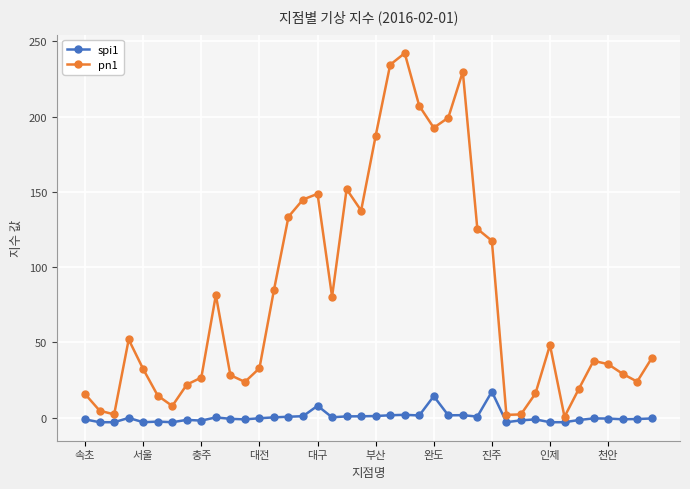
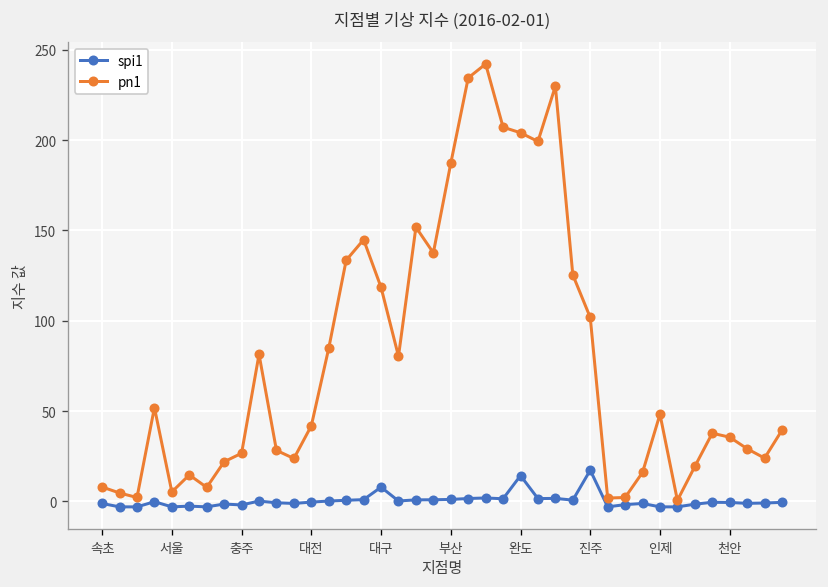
  {
    "spi1": {
      "속초": -1,
      "서울": -3,
      "충주": -2,
      "대전": 0,
      "대구": 8,
      "부산": 1,
      "완도": 14,
      "진주": 17,
      "인제": -3,
      "천안": -1
    },
    "pn1": {
-     "속초": 16,
-     "서울": 32,
+     "속초": 8,
+     "서울": 5,
      "충주": 27,
-     "대전": 33,
-     "대구": 149,
+     "대전": 42,
+     "대구": 119,
      "부산": 187,
-     "완도": 193,
-     "진주": 118,
+     "완도": 204,
+     "진주": 102,
      "인제": 48,
      "천안": 36
    }
  }
